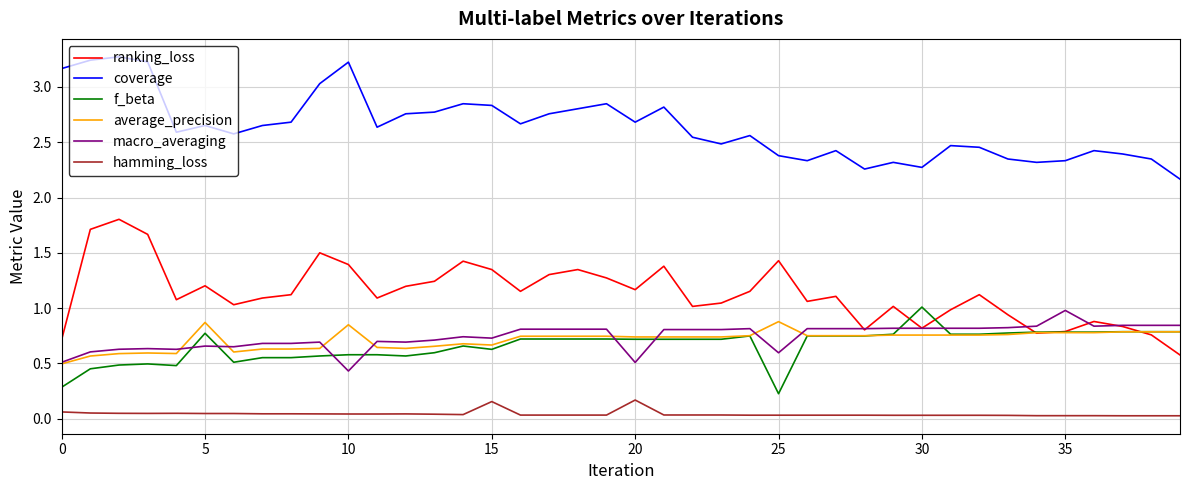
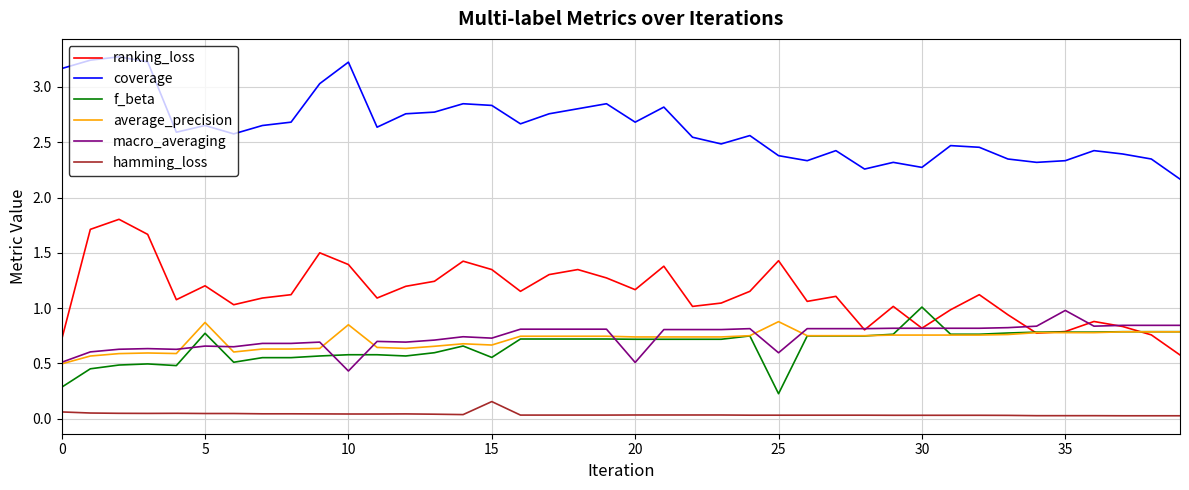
  {
    "ranking_loss": {
      "0": 0.72,
      "5": 1.20,
      "10": 1.39,
      "15": 1.35,
      "20": 1.17,
      "25": 1.43
    },
    "coverage": {
      "0": 3.17,
      "10": 3.22,
      "15": 2.83,
      "20": 2.68,
      "25": 2.38,
      "30": 2.27,
      "35": 2.33
    },
    "f_beta": {
      "0": 0.28,
      "5": 0.77,
      "10": 0.58,
-     "15": 0.63,
+     "15": 0.55,
      "25": 0.23,
      "30": 1.01
    },
    "average_precision": {
      "5": 0.87,
      "10": 0.85,
      "15": 0.67,
      "25": 0.88,
      "30": 0.76
    },
    "macro_averaging": {
      "5": 0.66,
      "10": 0.43,
      "15": 0.73,
      "20": 0.51,
      "25": 0.60,
      "35": 0.98
    },
    "hamming_loss": {
      "0": 0.06,
      "5": 0.05,
      "10": 0.04,
      "15": 0.15,
-     "20": 0.17,
+     "20": 0.03,
      "25": 0.03,
      "30": 0.03,
      "35": 0.03
    }
  }
